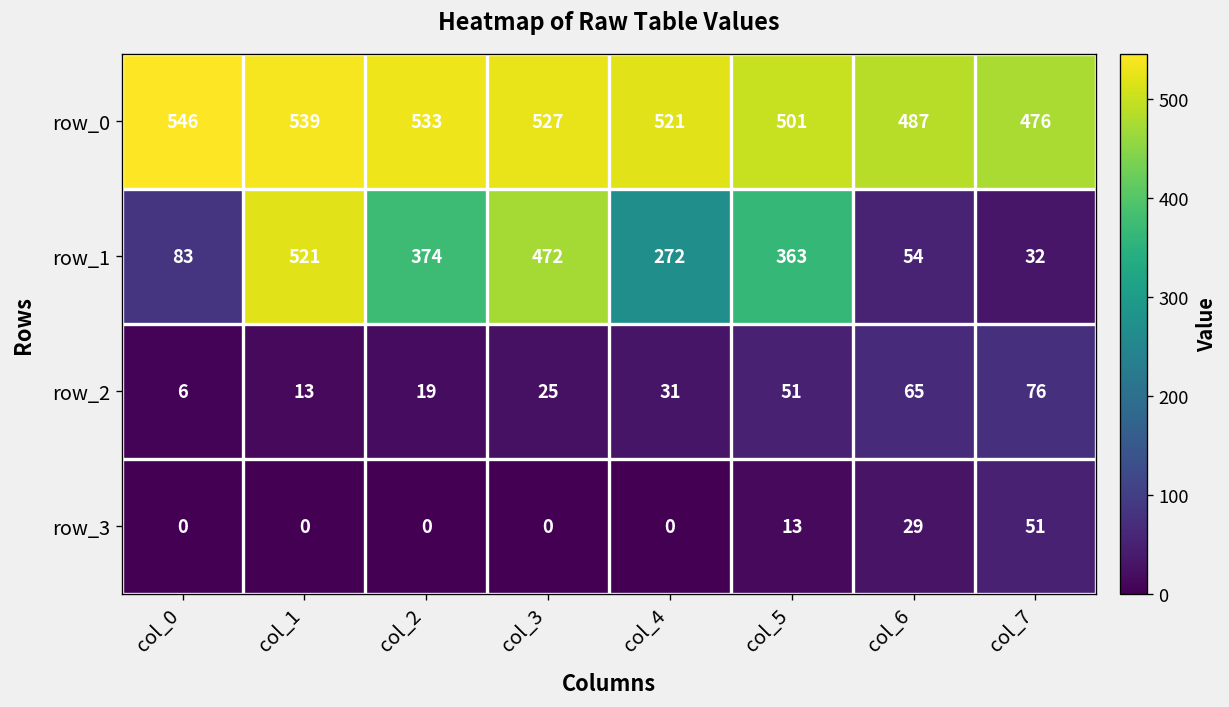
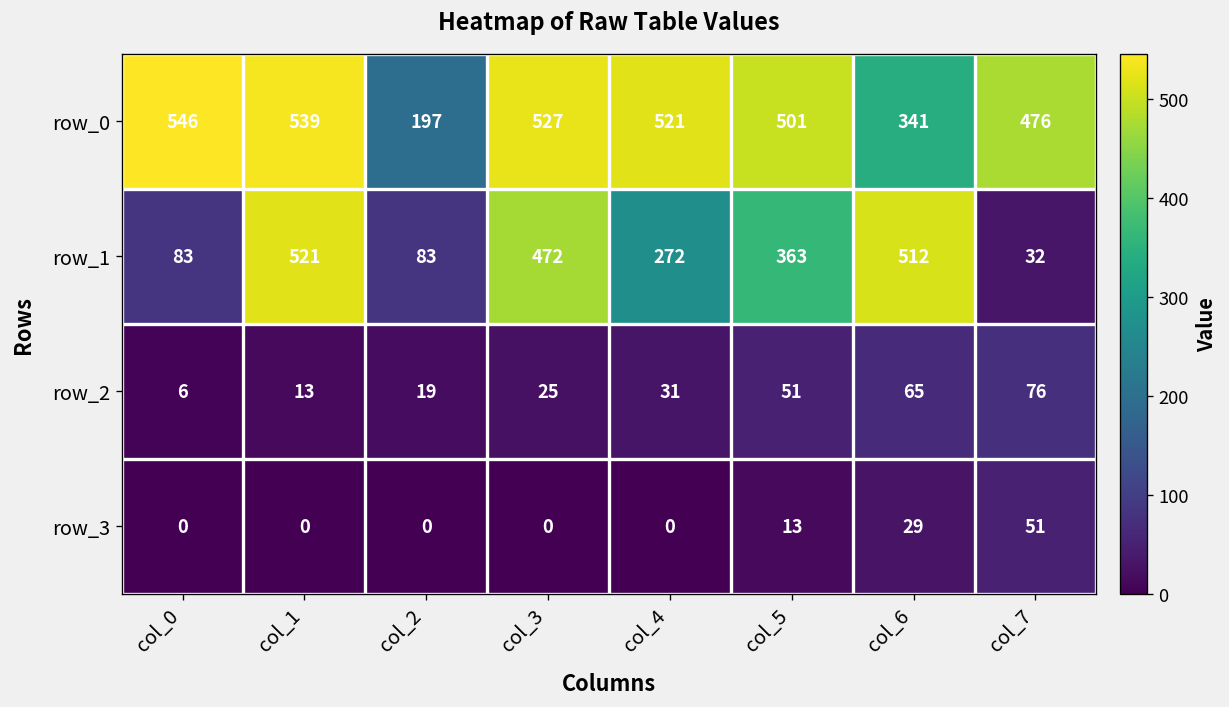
  {
    "row_0": {
      "col_0": 546,
      "col_1": 539,
-     "col_2": 533,
+     "col_2": 197,
      "col_3": 527,
      "col_4": 521,
      "col_5": 501,
-     "col_6": 487,
+     "col_6": 341,
      "col_7": 476
    },
    "row_1": {
      "col_0": 83,
      "col_1": 521,
-     "col_2": 374,
+     "col_2": 83,
      "col_3": 472,
      "col_4": 272,
      "col_5": 363,
-     "col_6": 54,
+     "col_6": 512,
      "col_7": 32
    },
    "row_2": {
      "col_0": 6,
      "col_1": 13,
      "col_2": 19,
      "col_3": 25,
      "col_4": 31,
      "col_5": 51,
      "col_6": 65,
      "col_7": 76
    },
    "row_3": {
      "col_0": 0,
      "col_1": 0,
      "col_2": 0,
      "col_3": 0,
      "col_4": 0,
      "col_5": 13,
      "col_6": 29,
      "col_7": 51
    }
  }
